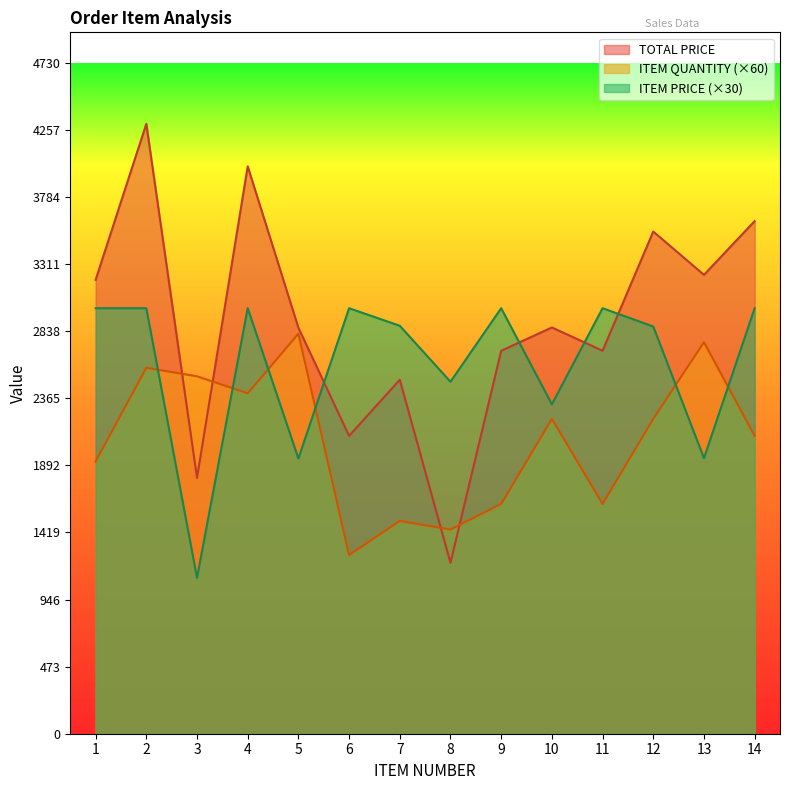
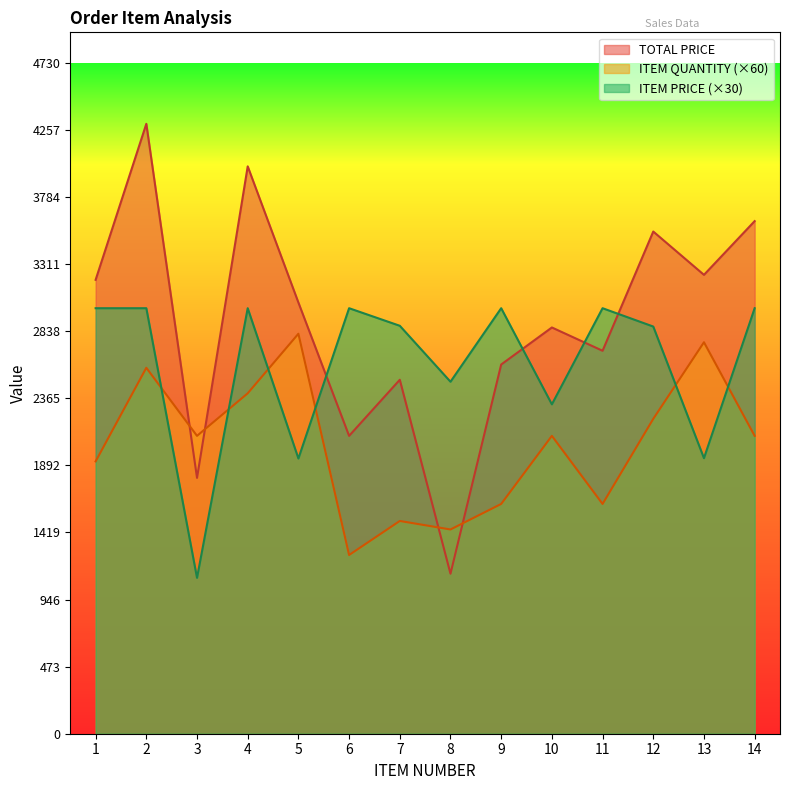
  {
    "TOTAL PRICE": {
      "1": 3200,
      "2": 4300,
      "3": 1800,
      "4": 4000,
-     "5": 2860,
+     "5": 3040,
      "6": 2100,
      "7": 2500,
-     "8": 1210,
-     "9": 2700,
+     "8": 1130,
+     "9": 2600,
      "10": 2860,
      "11": 2700,
      "12": 3540,
      "13": 3240,
      "14": 3610
    },
    "ITEM QUANTITY (×60)": {
      "1": 1920,
      "2": 2580,
-     "3": 2520,
+     "3": 2100,
      "4": 2400,
      "5": 2820,
      "6": 1260,
      "7": 1500,
      "8": 1440,
      "9": 1620,
-     "10": 2220,
+     "10": 2100,
      "11": 1620,
      "12": 2220,
      "13": 2760,
      "14": 2100
    },
    "ITEM PRICE (×30)": {
      "1": 3000,
      "2": 3000,
      "3": 1100,
      "4": 3000,
      "5": 1940,
      "6": 3000,
      "7": 2880,
      "8": 2480,
      "9": 3000,
      "10": 2320,
      "11": 3000,
      "12": 2870,
      "13": 1940,
      "14": 3000
    }
  }
